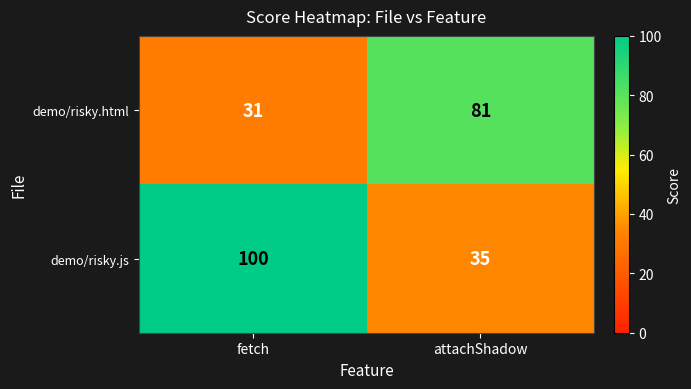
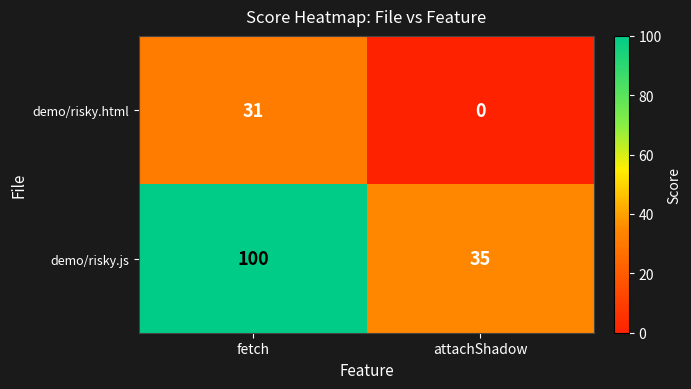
  {
    "demo/risky.html": {
      "fetch": 31,
-     "attachShadow": 81
+     "attachShadow": 0
    },
    "demo/risky.js": {
      "fetch": 100,
      "attachShadow": 35
    }
  }
